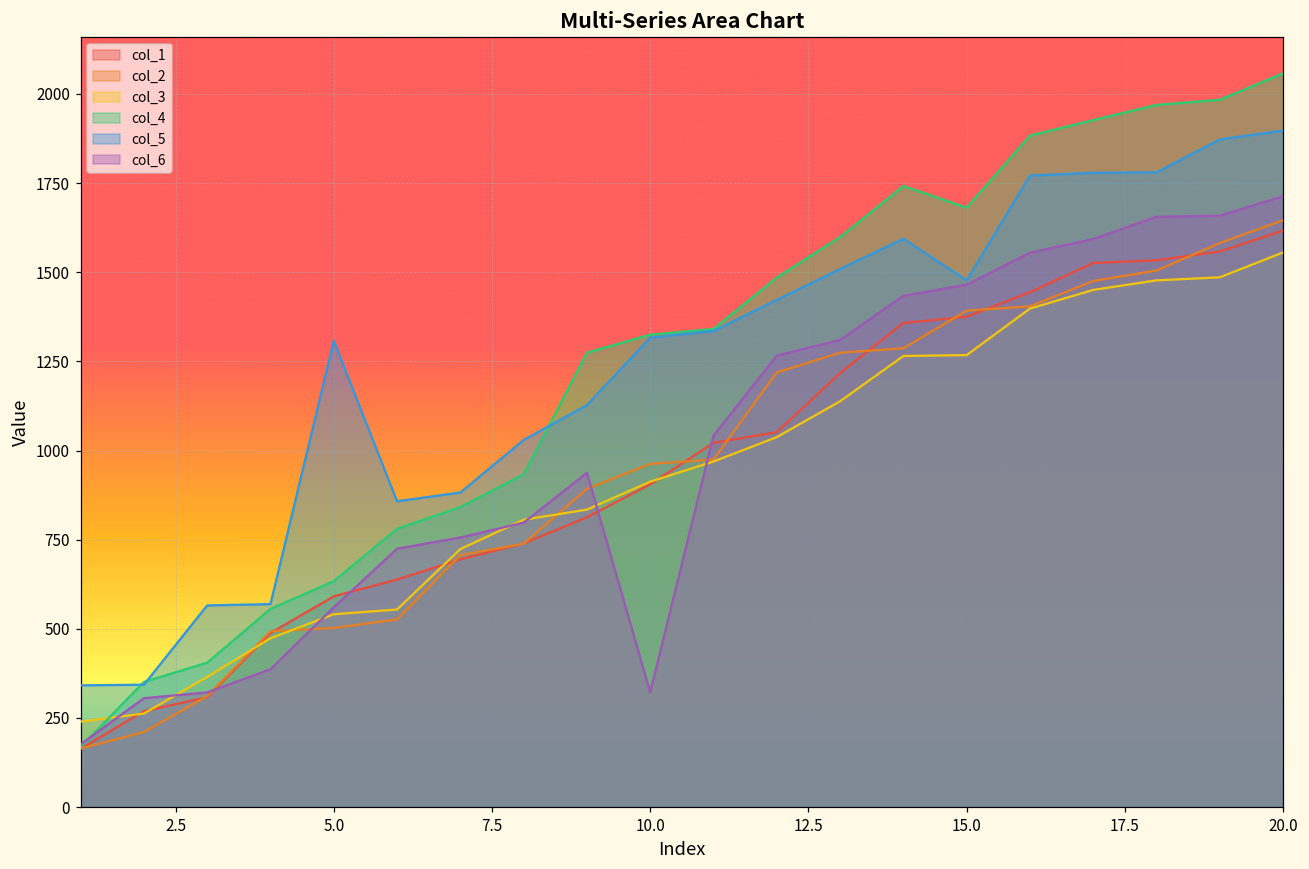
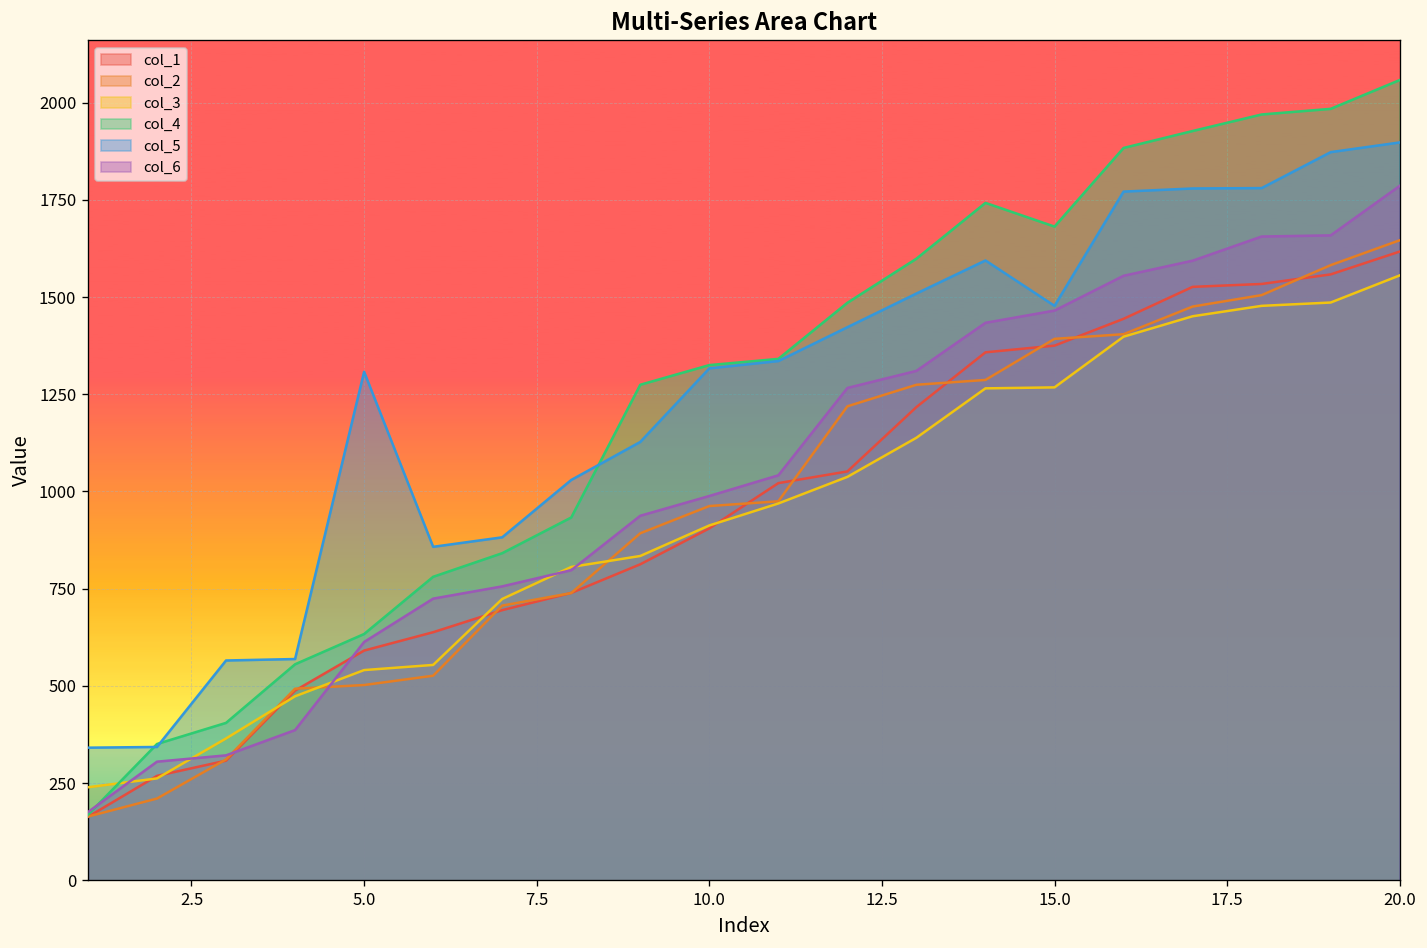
  {
    "col_4": {
      "5.0": 630,
      "10.0": 1320,
      "15.0": 1680,
      "20.0": 2060
    },
    "col_5": {
      "5.0": 1310,
      "10.0": 1320,
      "15.0": 1480,
      "20.0": 1900
    },
    "col_6": {
-     "5.0": 560,
-     "10.0": 320,
+     "5.0": 610,
+     "10.0": 990,
      "15.0": 1470,
-     "20.0": 1710
+     "20.0": 1790
    }
  }
